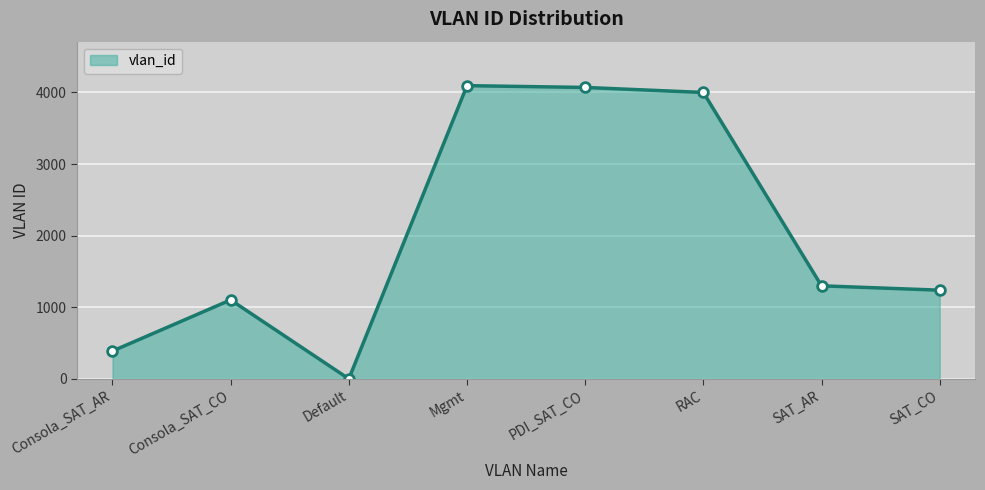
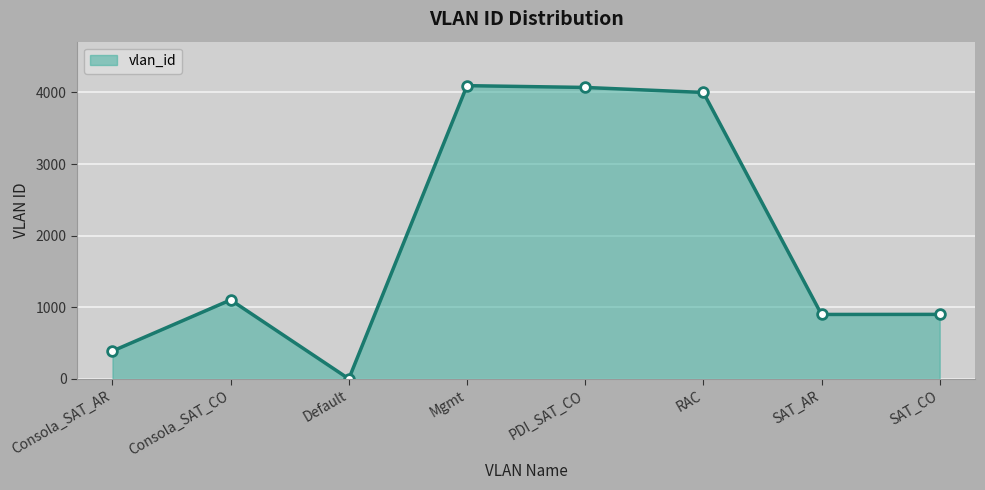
  {
    "Consola_SAT_AR": 400,
    "Consola_SAT_CO": 1100,
    "Default": 0,
    "Mgmt": 4100,
    "PDI_SAT_CO": 4100,
    "RAC": 4000,
-   "SAT_AR": 1300,
-   "SAT_CO": 1200
+   "SAT_AR": 900,
+   "SAT_CO": 900
  }
